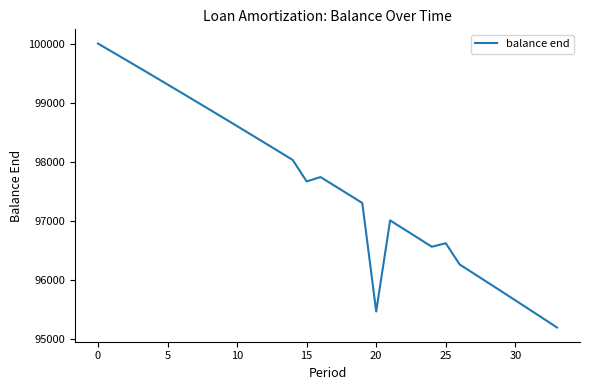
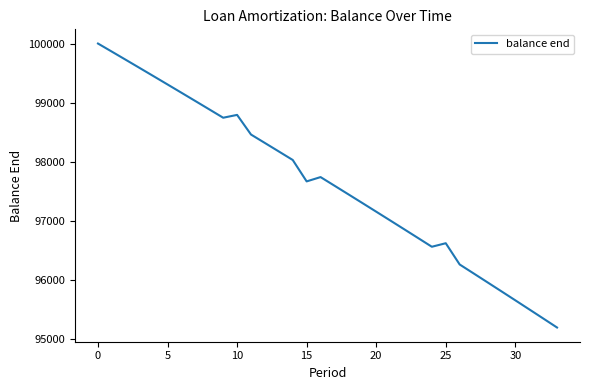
  {
    "0": 100000,
    "5": 99300,
-   "10": 98600,
+   "10": 98800,
    "15": 97700,
-   "20": 95500,
+   "20": 97100,
    "25": 96600,
    "30": 95600
  }
